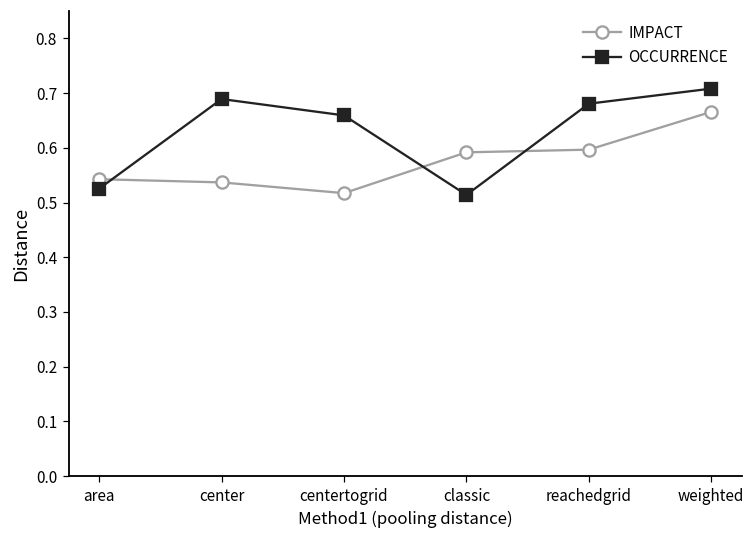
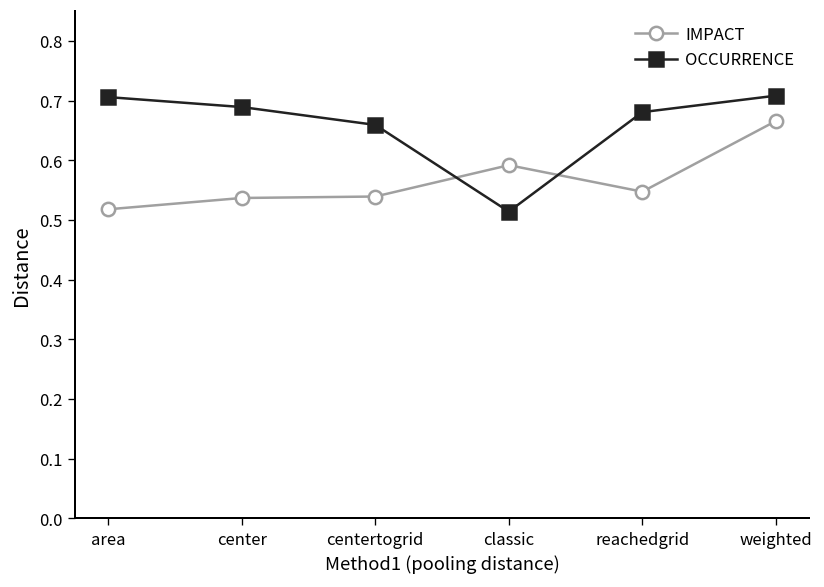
  {
    "IMPACT": {
-     "area": 0.54,
+     "area": 0.52,
      "center": 0.54,
-     "centertogrid": 0.52,
+     "centertogrid": 0.54,
      "classic": 0.59,
-     "reachedgrid": 0.60,
+     "reachedgrid": 0.55,
      "weighted": 0.67
    },
    "OCCURRENCE": {
-     "area": 0.53,
+     "area": 0.71,
      "center": 0.69,
      "centertogrid": 0.66,
      "classic": 0.51,
      "reachedgrid": 0.68,
      "weighted": 0.71
    }
  }
